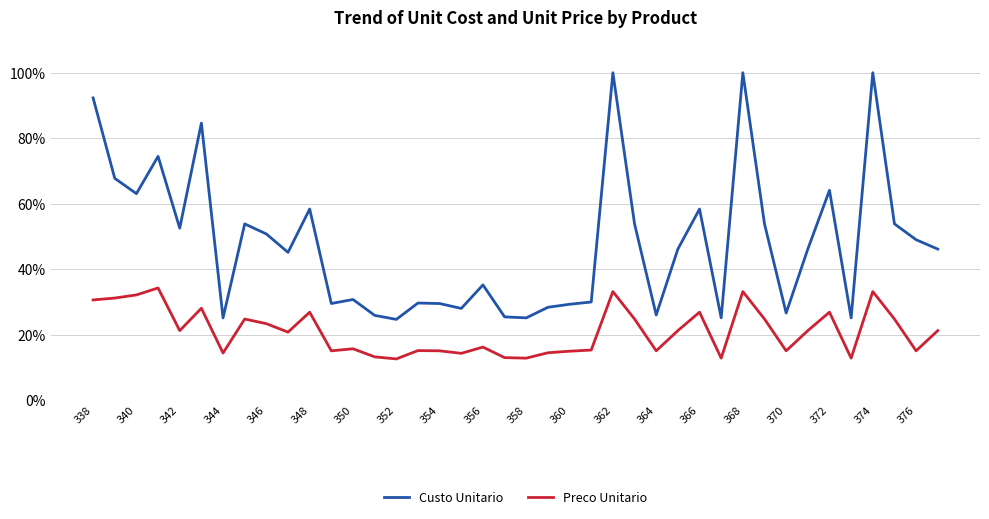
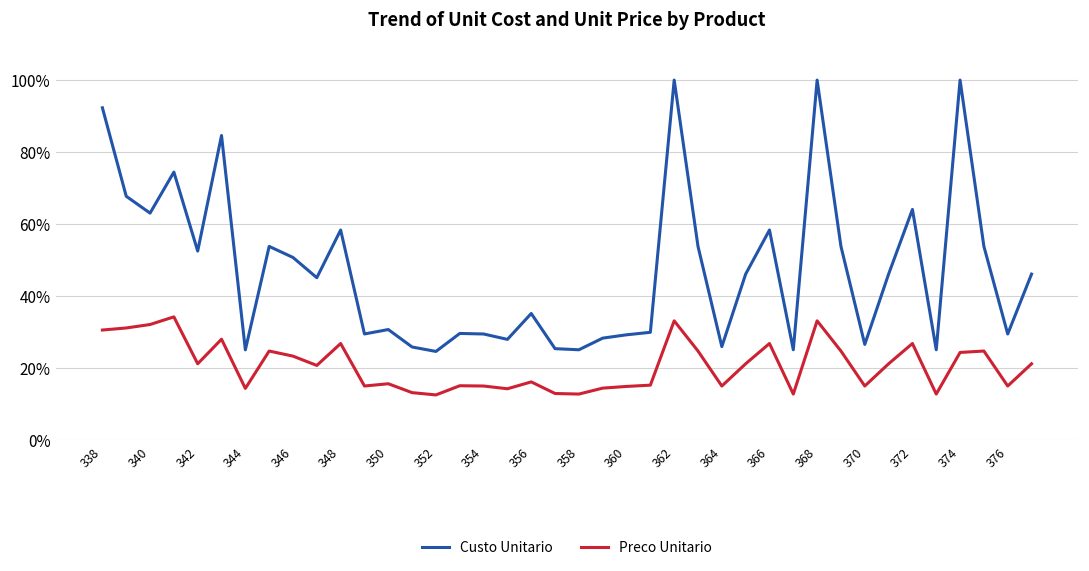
  {
    "Custo Unitario": {
      "338": "92%",
      "340": "63%",
      "342": "53%",
      "344": "25%",
      "346": "51%",
      "348": "58%",
      "350": "31%",
      "352": "25%",
      "354": "29%",
      "356": "35%",
      "358": "25%",
      "360": "29%",
      "362": "100%",
      "364": "26%",
      "366": "58%",
      "368": "100%",
      "370": "27%",
      "372": "64%",
      "374": "100%",
-     "376": "49%"
+     "376": "29%"
    },
    "Preco Unitario": {
      "338": "31%",
      "340": "32%",
      "342": "21%",
      "344": "14%",
      "346": "23%",
      "348": "27%",
      "350": "16%",
      "352": "13%",
      "354": "15%",
      "356": "16%",
      "358": "13%",
      "360": "15%",
      "362": "33%",
      "364": "15%",
      "366": "27%",
      "368": "33%",
      "370": "15%",
      "372": "27%",
-     "374": "33%",
+     "374": "24%",
      "376": "15%"
    }
  }
